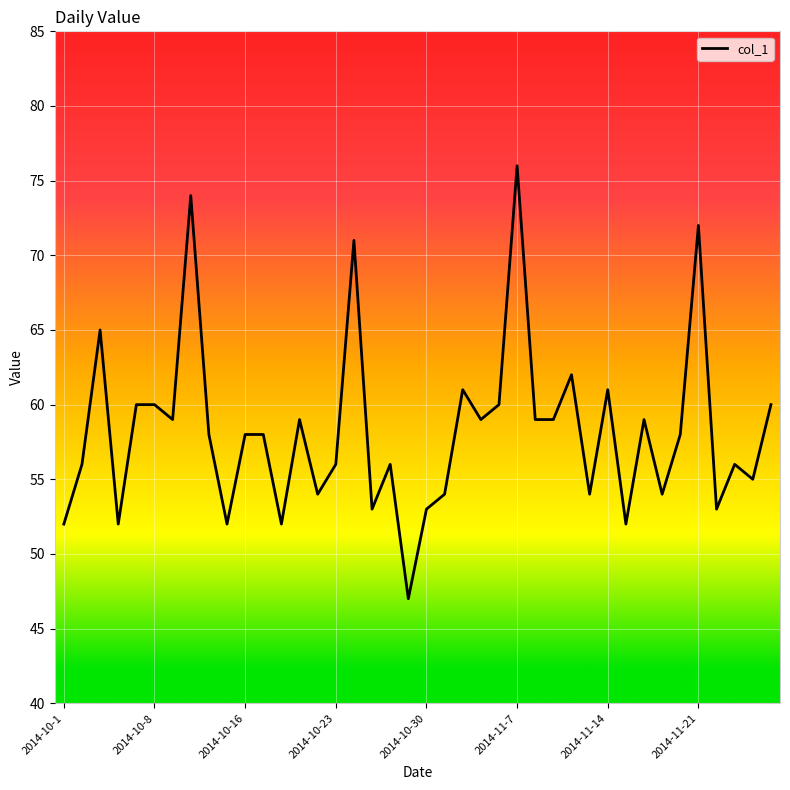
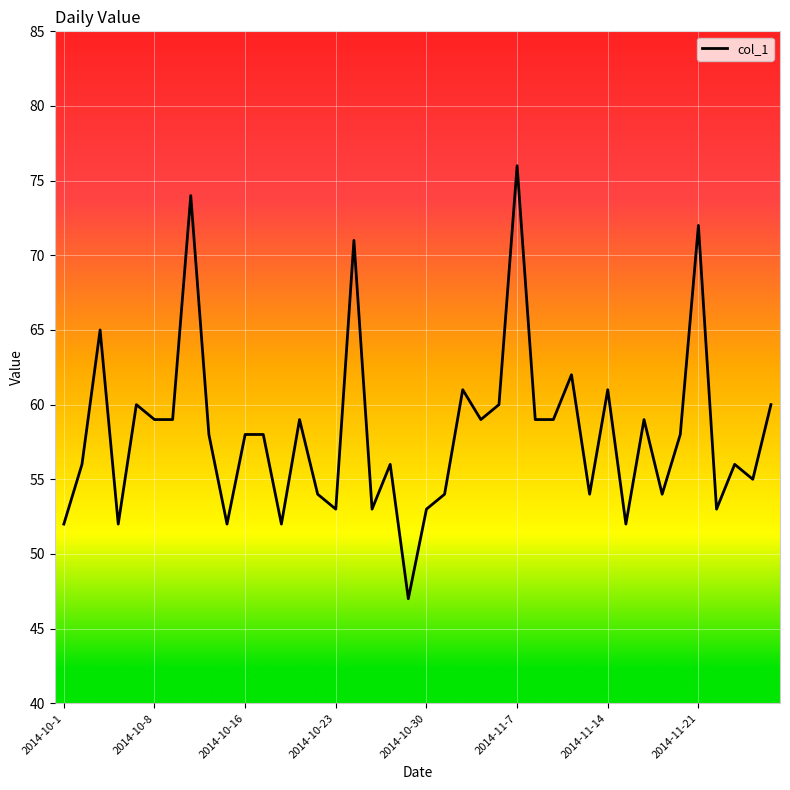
  {
    "2014-10-1": 52,
-   "2014-10-8": 60,
+   "2014-10-8": 59,
    "2014-10-16": 58,
-   "2014-10-23": 56,
+   "2014-10-23": 53,
    "2014-10-30": 53,
    "2014-11-7": 76,
    "2014-11-14": 61,
    "2014-11-21": 72
  }
